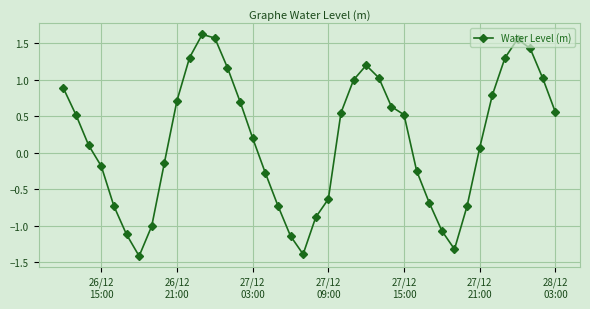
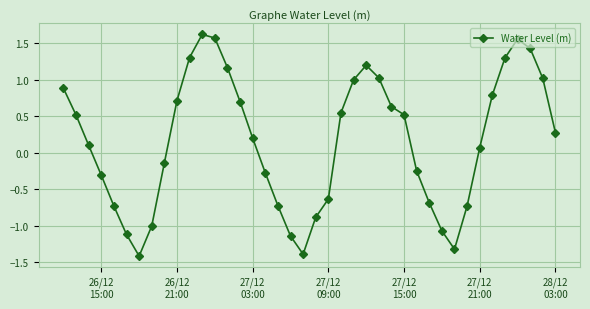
  {
-   "26/12 15:00": -0.2,
+   "26/12 15:00": -0.3,
    "26/12 21:00": 0.7,
    "27/12 03:00": 0.2,
    "27/12 09:00": -0.6,
    "27/12 15:00": 0.5,
    "27/12 21:00": 0.1,
-   "28/12 03:00": 0.6
+   "28/12 03:00": 0.3
  }
